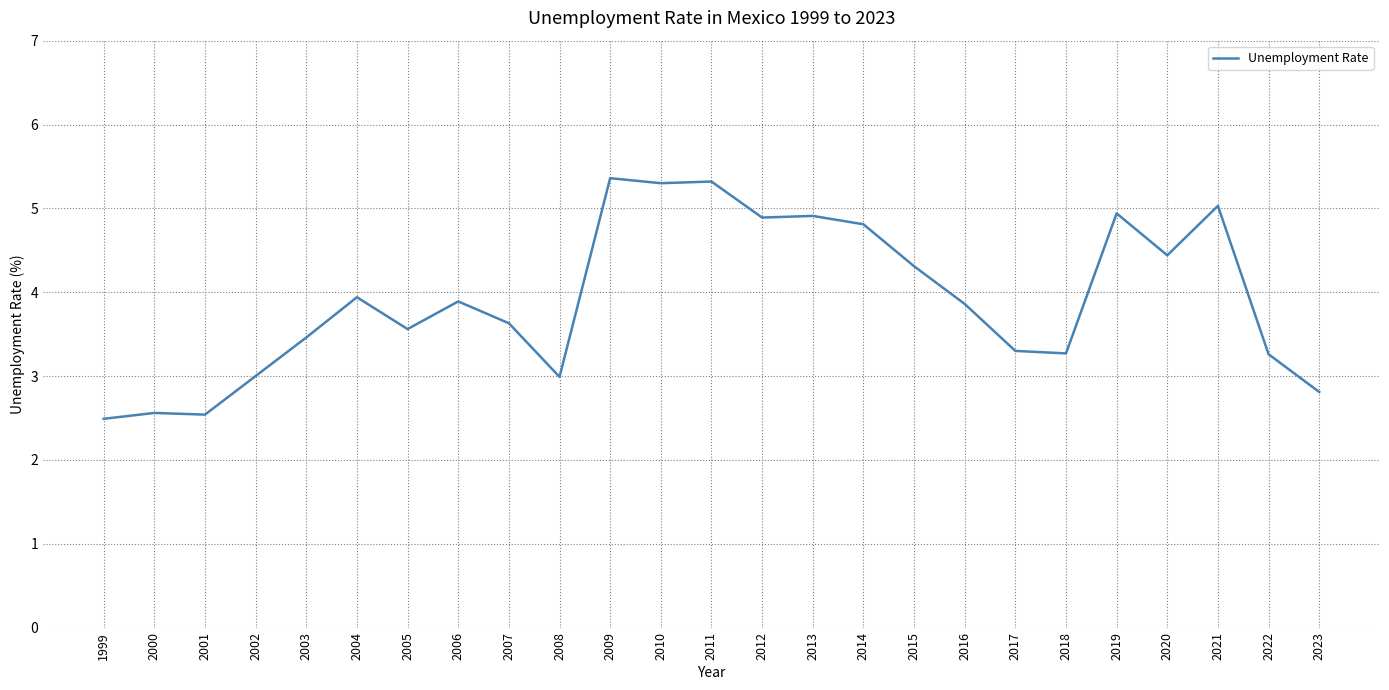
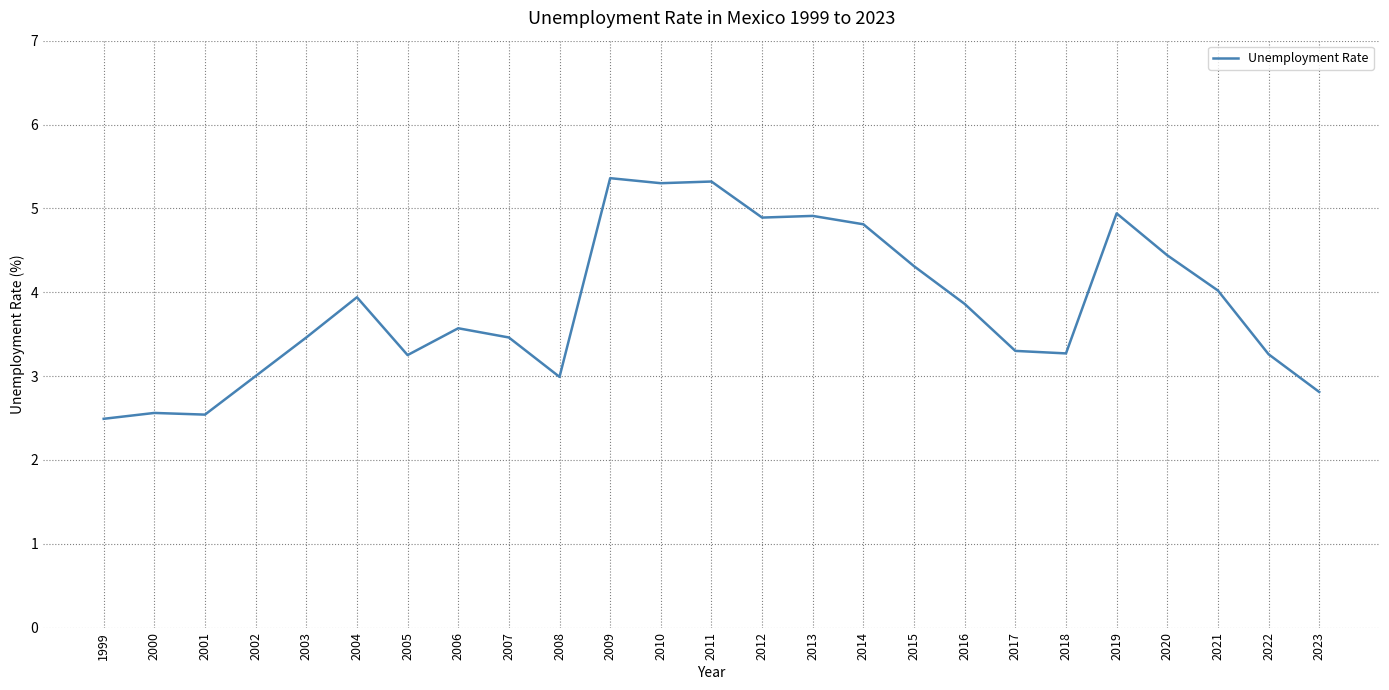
  {
    "1999": 2.5,
    "2000": 2.6,
    "2001": 2.5,
    "2002": 3.0,
    "2003": 3.5,
    "2004": 3.9,
-   "2005": 3.6,
-   "2006": 3.9,
-   "2007": 3.6,
+   "2005": 3.3,
+   "2006": 3.6,
+   "2007": 3.5,
    "2008": 3.0,
    "2009": 5.4,
    "2010": 5.3,
    "2011": 5.3,
    "2012": 4.9,
    "2013": 4.9,
    "2014": 4.8,
    "2015": 4.3,
    "2016": 3.9,
    "2017": 3.3,
    "2018": 3.3,
    "2019": 4.9,
    "2020": 4.4,
-   "2021": 5.0,
+   "2021": 4.0,
    "2022": 3.3,
    "2023": 2.8
  }
